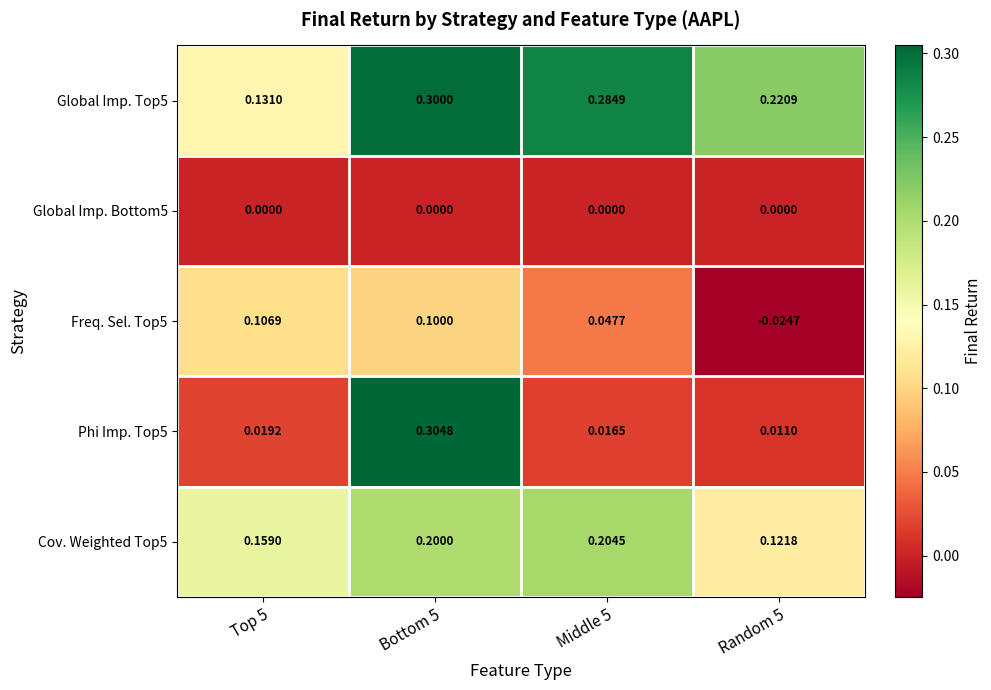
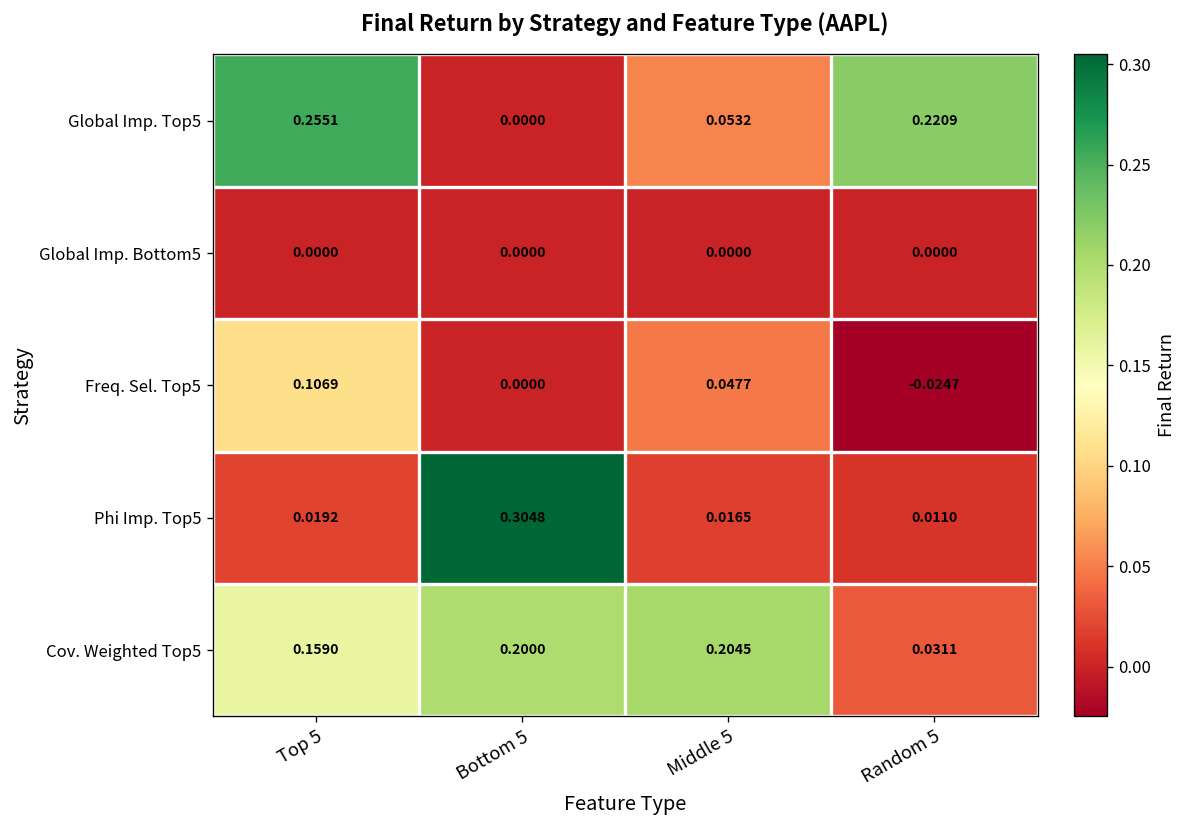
  {
    "Global Imp. Top5": {
-     "Top 5": 0.1310,
-     "Bottom 5": 0.3000,
-     "Middle 5": 0.2849,
+     "Top 5": 0.2551,
+     "Bottom 5": 0.0000,
+     "Middle 5": 0.0532,
      "Random 5": 0.2209
    },
    "Global Imp. Bottom5": {
      "Top 5": 0.0000,
      "Bottom 5": 0.0000,
      "Middle 5": 0.0000,
      "Random 5": 0.0000
    },
    "Freq. Sel. Top5": {
      "Top 5": 0.1069,
-     "Bottom 5": 0.1000,
+     "Bottom 5": 0.0000,
      "Middle 5": 0.0477,
      "Random 5": -0.0247
    },
    "Phi Imp. Top5": {
      "Top 5": 0.0192,
      "Bottom 5": 0.3048,
      "Middle 5": 0.0165,
      "Random 5": 0.0110
    },
    "Cov. Weighted Top5": {
      "Top 5": 0.1590,
      "Bottom 5": 0.2000,
      "Middle 5": 0.2045,
-     "Random 5": 0.1218
+     "Random 5": 0.0311
    }
  }
